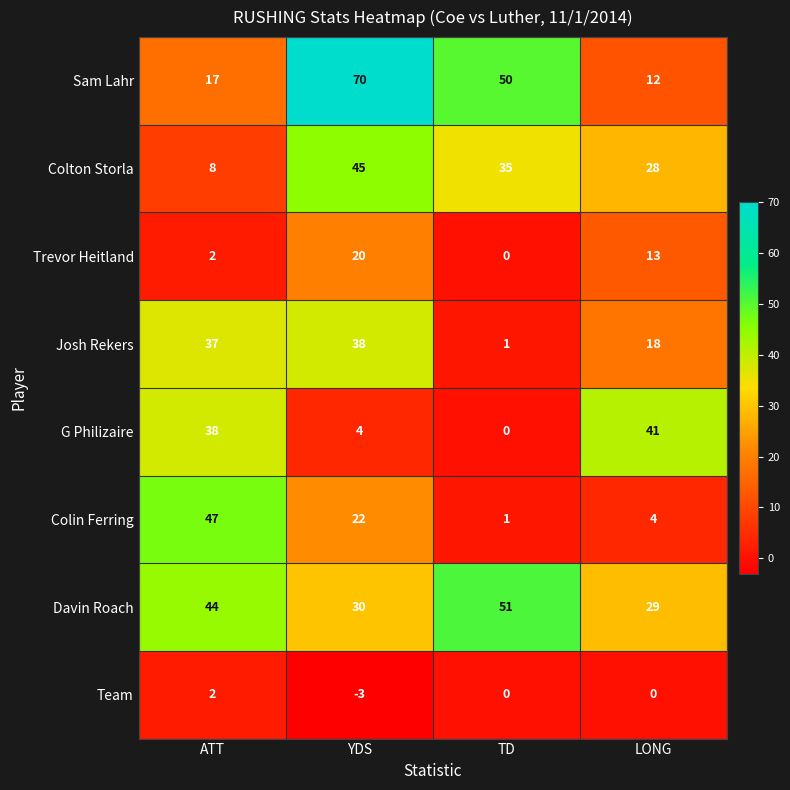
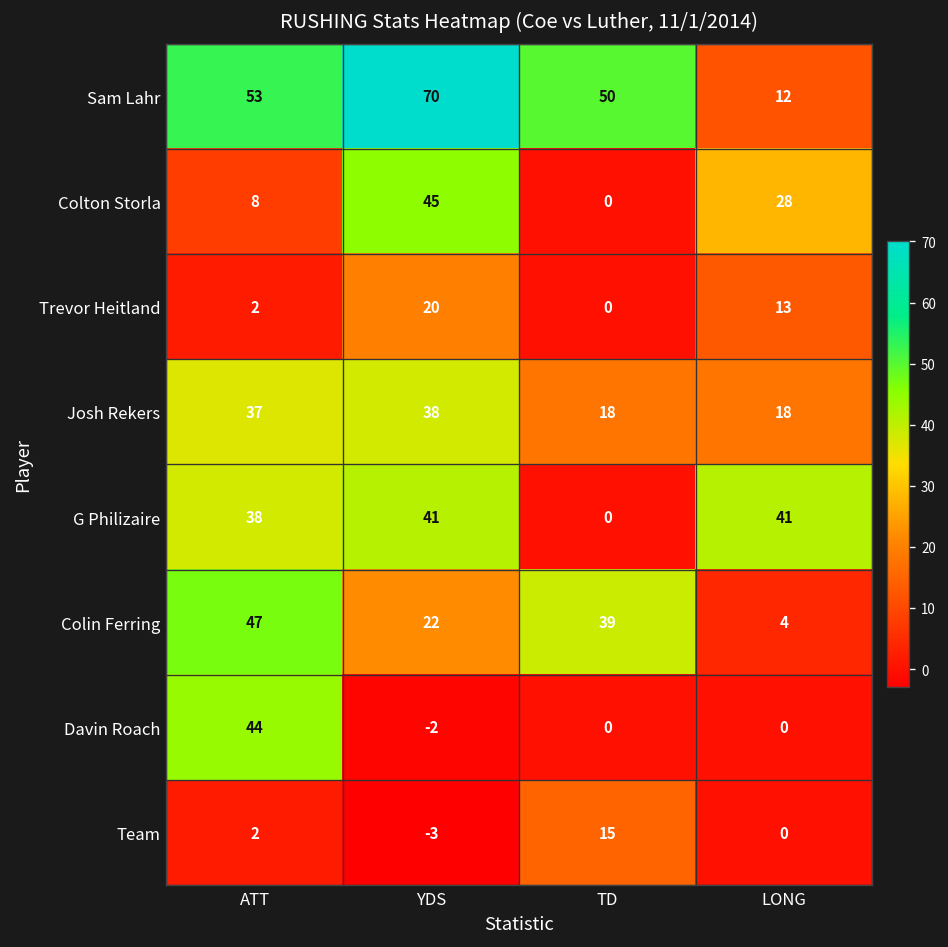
  {
    "Sam Lahr": {
-     "ATT": 17,
+     "ATT": 53,
      "YDS": 70,
      "TD": 50,
      "LONG": 12
    },
    "Colton Storla": {
      "ATT": 8,
      "YDS": 45,
-     "TD": 35,
+     "TD": 0,
      "LONG": 28
    },
    "Trevor Heitland": {
      "ATT": 2,
      "YDS": 20,
      "TD": 0,
      "LONG": 13
    },
    "Josh Rekers": {
      "ATT": 37,
      "YDS": 38,
-     "TD": 1,
+     "TD": 18,
      "LONG": 18
    },
    "G Philizaire": {
      "ATT": 38,
-     "YDS": 4,
+     "YDS": 41,
      "TD": 0,
      "LONG": 41
    },
    "Colin Ferring": {
      "ATT": 47,
      "YDS": 22,
-     "TD": 1,
+     "TD": 39,
      "LONG": 4
    },
    "Davin Roach": {
      "ATT": 44,
-     "YDS": 30,
-     "TD": 51,
-     "LONG": 29
+     "YDS": -2,
+     "TD": 0,
+     "LONG": 0
    },
    "Team": {
      "ATT": 2,
      "YDS": -3,
-     "TD": 0,
+     "TD": 15,
      "LONG": 0
    }
  }
